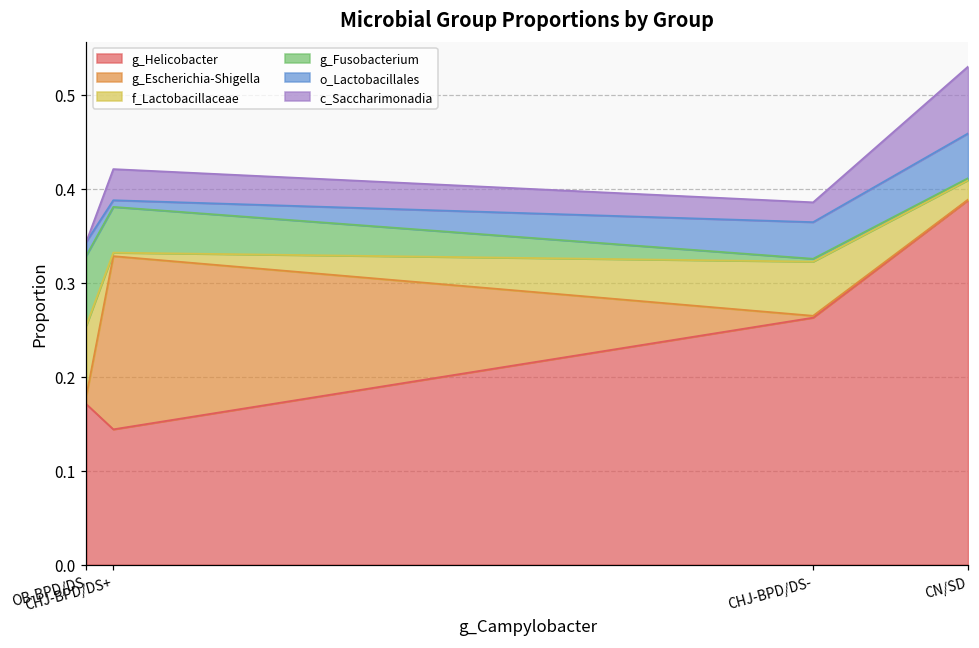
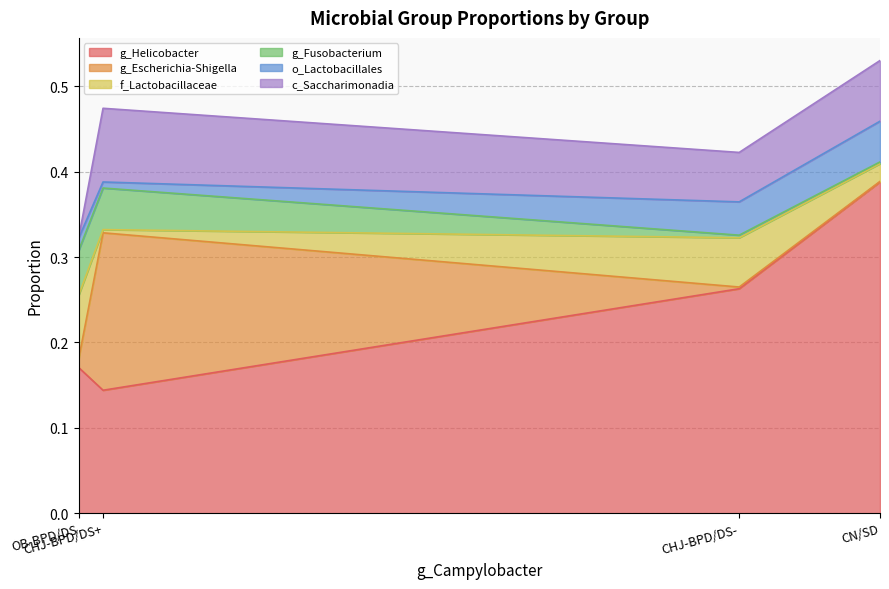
  {
    "g_Fusobacterium": {
-     "OB-BPD/DS": 0.07,
+     "OB-BPD/DS": 0.05,
      "CHJ-BPD/DS+": 0.05,
      "CHJ-BPD/DS-": 0.00
    },
    "o_Lactobacillales": {
      "CHJ-BPD/DS+": 0.01,
      "CHJ-BPD/DS-": 0.04,
      "CN/SD": 0.05
    },
    "c_Saccharimonadia": {
-     "CHJ-BPD/DS+": 0.03,
-     "CHJ-BPD/DS-": 0.02,
+     "CHJ-BPD/DS+": 0.09,
+     "CHJ-BPD/DS-": 0.06,
      "CN/SD": 0.07
    }
  }
